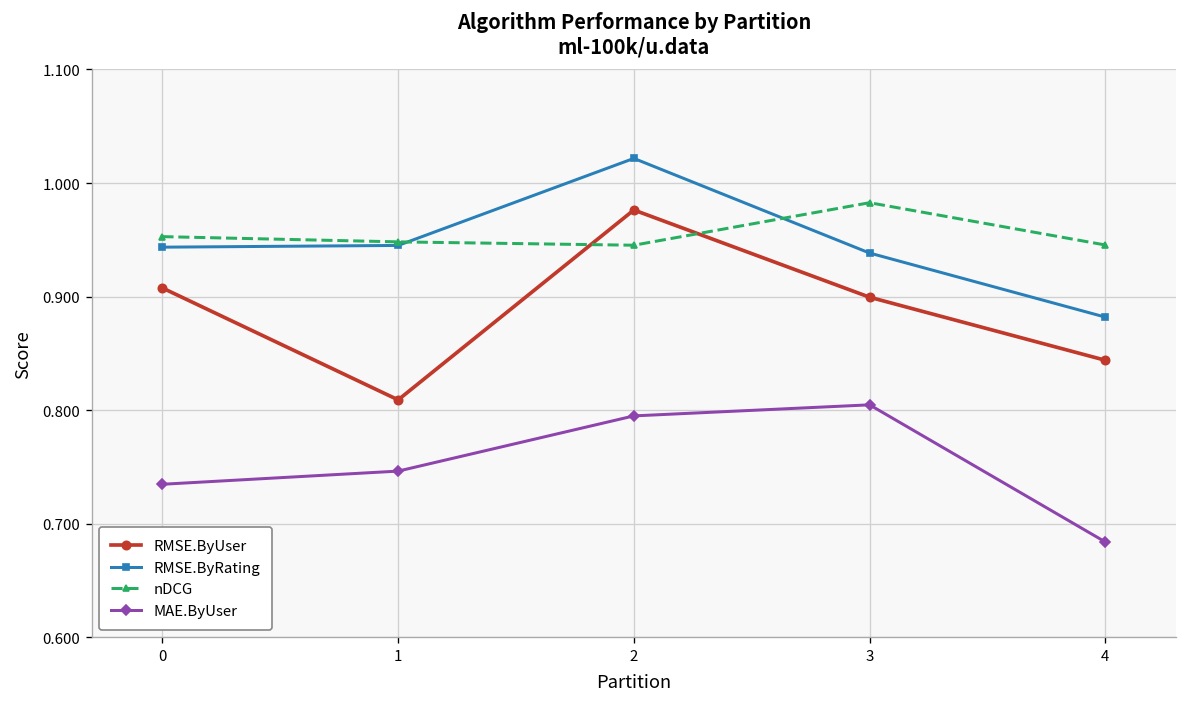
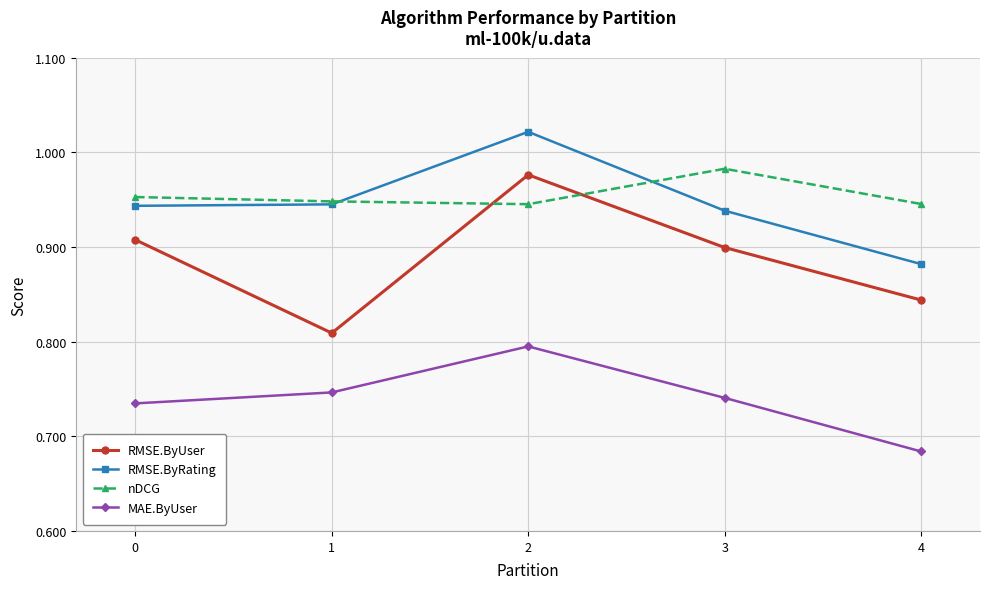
  {
    "RMSE.ByUser": {
      "0": 0.91,
      "1": 0.81,
      "2": 0.98,
      "3": 0.90,
      "4": 0.84
    },
    "RMSE.ByRating": {
      "0": 0.94,
      "1": 0.95,
      "2": 1.02,
      "3": 0.94,
      "4": 0.88
    },
    "nDCG": {
      "0": 0.95,
      "1": 0.95,
      "2": 0.95,
      "3": 0.98,
      "4": 0.95
    },
    "MAE.ByUser": {
      "0": 0.73,
      "1": 0.75,
      "2": 0.79,
-     "3": 0.80,
+     "3": 0.74,
      "4": 0.68
    }
  }
